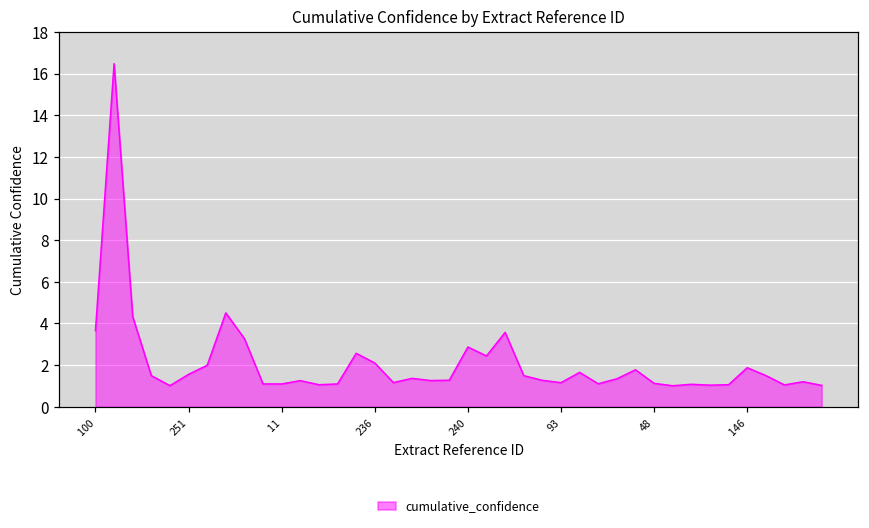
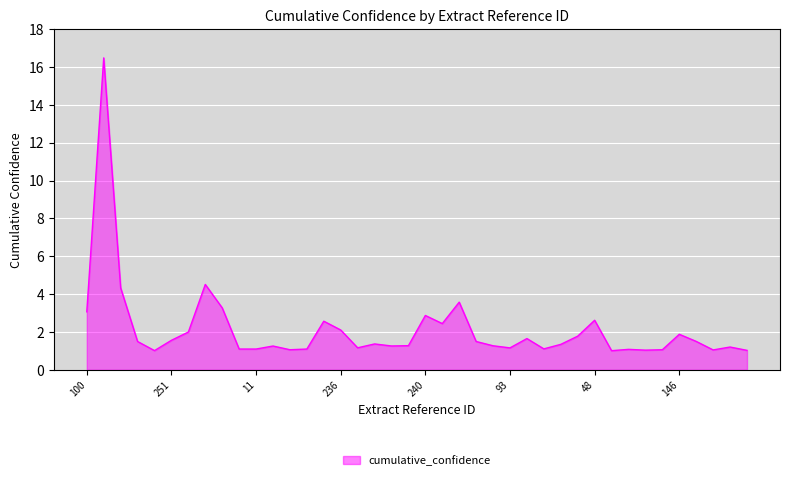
  {
-   "100": 3.7,
+   "100": 3.1,
    "251": 1.6,
    "236": 2.1,
    "240": 2.9,
    "93": 1.2,
-   "48": 1.1,
+   "48": 2.6,
    "146": 1.9
  }
